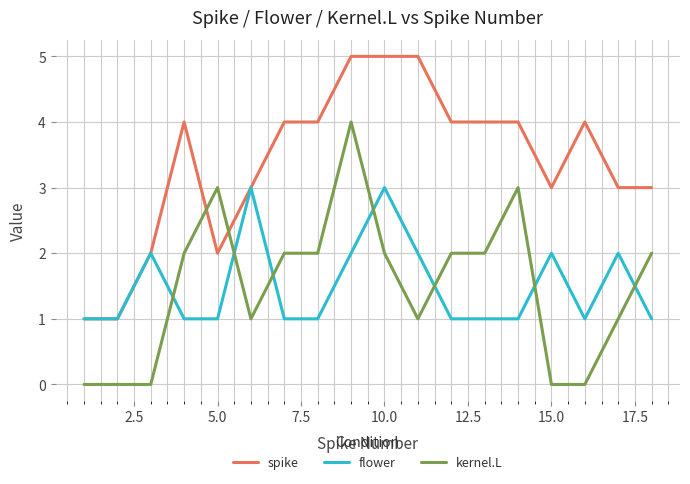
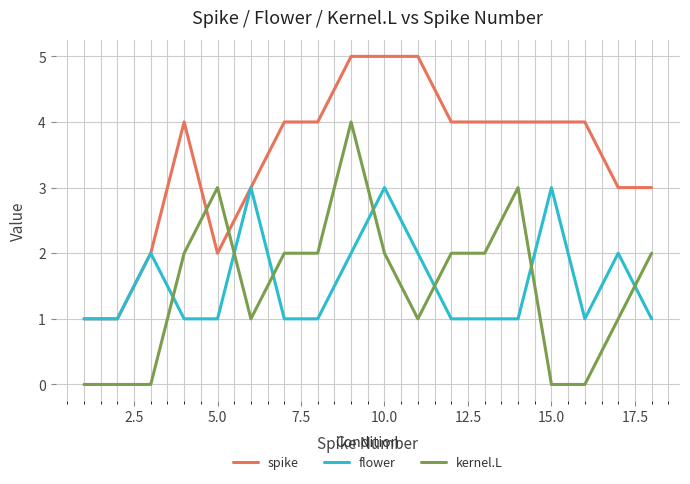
  {
    "spike": {
      "5.0": 2,
      "10.0": 5,
-     "15.0": 3
+     "15.0": 4
    },
    "flower": {
      "5.0": 1,
      "10.0": 3,
-     "15.0": 2
+     "15.0": 3
    },
    "kernel.L": {
      "5.0": 3,
      "10.0": 2,
      "15.0": 0
    }
  }
